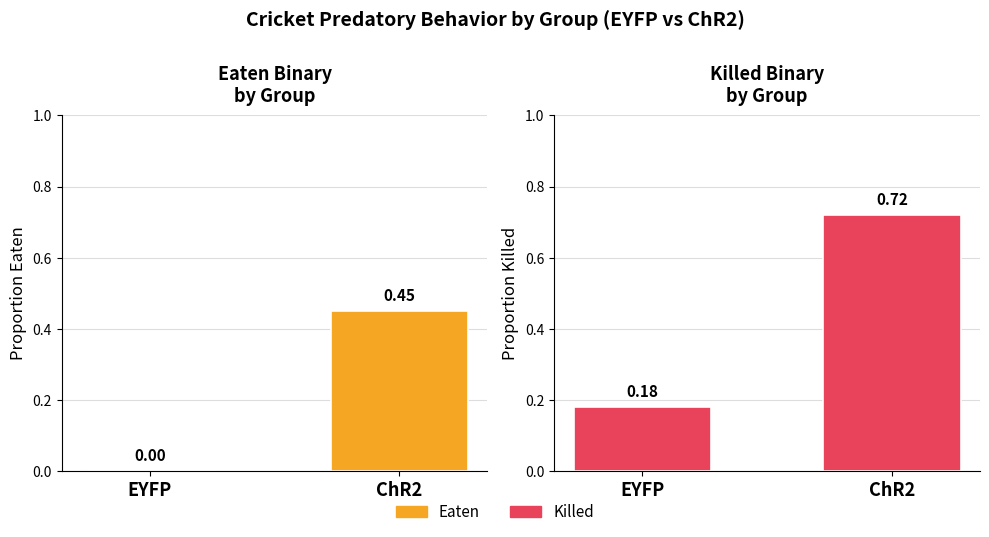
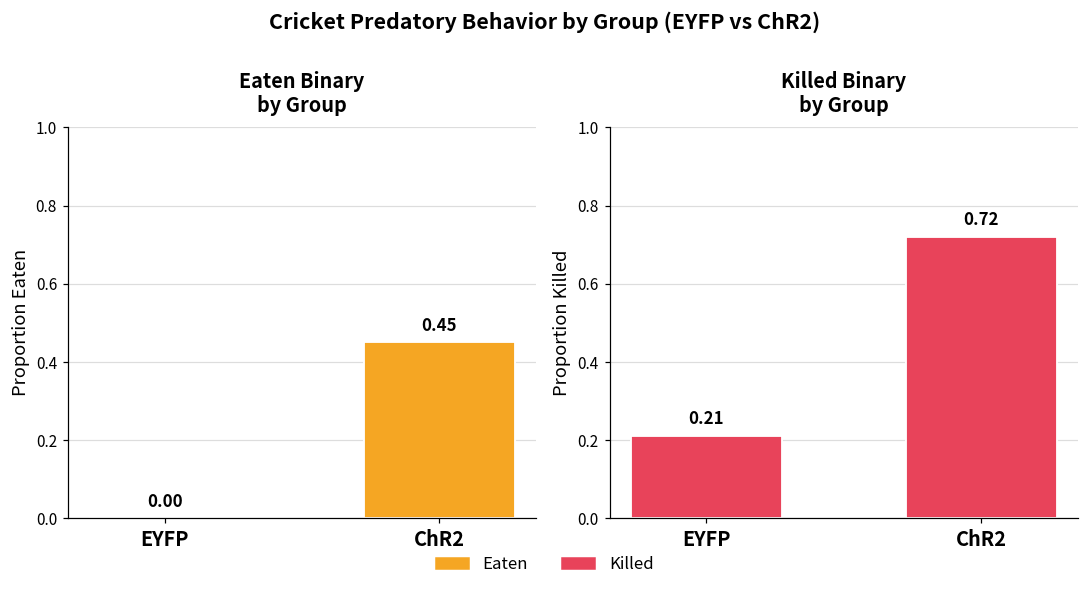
  {
    "Eaten Binary by Group": {
      "EYFP": 0.00,
      "ChR2": 0.45
    },
    "Killed Binary by Group": {
-     "EYFP": 0.18,
+     "EYFP": 0.21,
      "ChR2": 0.72
    }
  }
